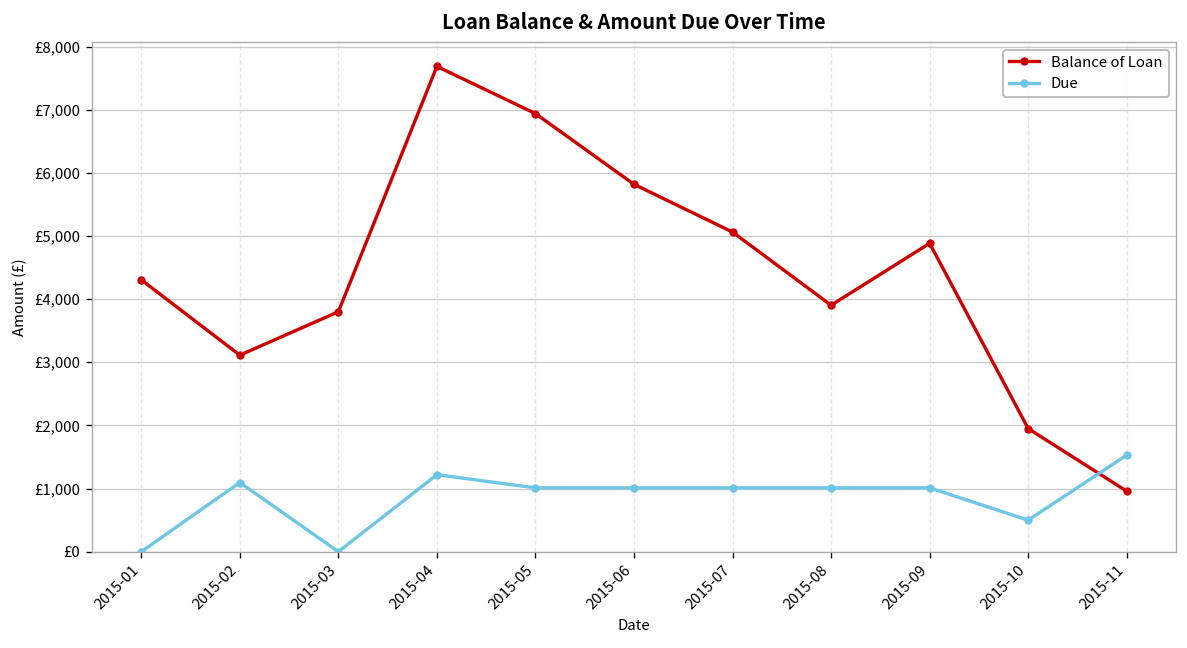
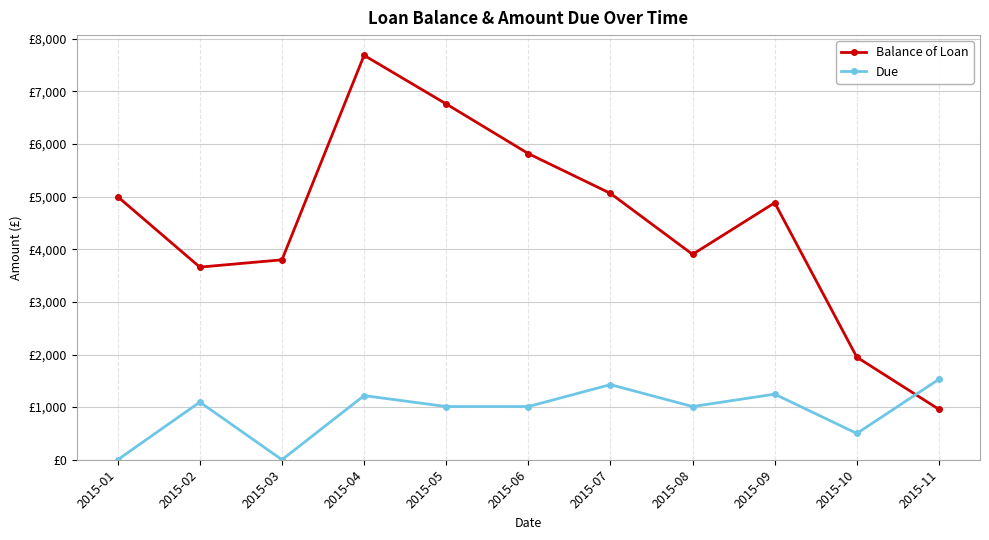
  {
    "Balance of Loan": {
-     "2015-01": "£4,300",
-     "2015-02": "£3,100",
+     "2015-01": "£5,000",
+     "2015-02": "£3,700",
      "2015-03": "£3,800",
      "2015-04": "£7,700",
-     "2015-05": "£6,900",
+     "2015-05": "£6,800",
      "2015-06": "£5,800",
      "2015-07": "£5,100",
      "2015-08": "£3,900",
      "2015-09": "£4,900",
      "2015-10": "£1,900",
      "2015-11": "£1,000"
    },
    "Due": {
      "2015-01": "£0",
      "2015-02": "£1,100",
      "2015-03": "£0",
      "2015-04": "£1,200",
      "2015-05": "£1,000",
      "2015-06": "£1,000",
-     "2015-07": "£1,000",
+     "2015-07": "£1,400",
      "2015-08": "£1,000",
-     "2015-09": "£1,000",
+     "2015-09": "£1,200",
      "2015-10": "£500",
      "2015-11": "£1,500"
    }
  }
